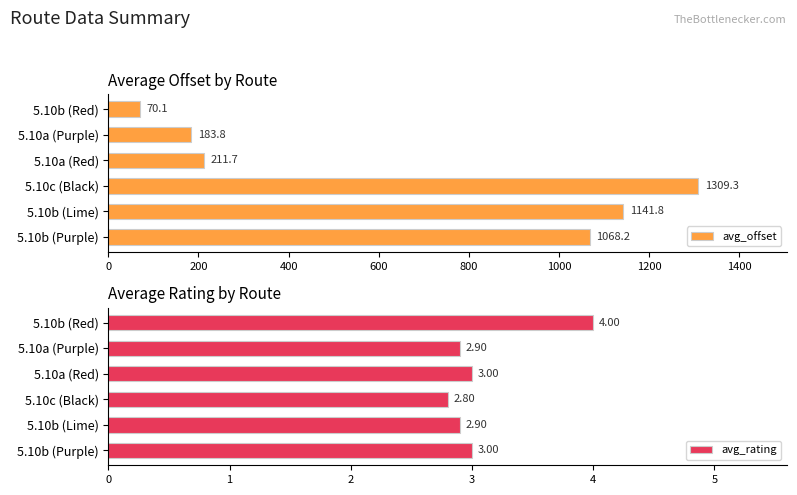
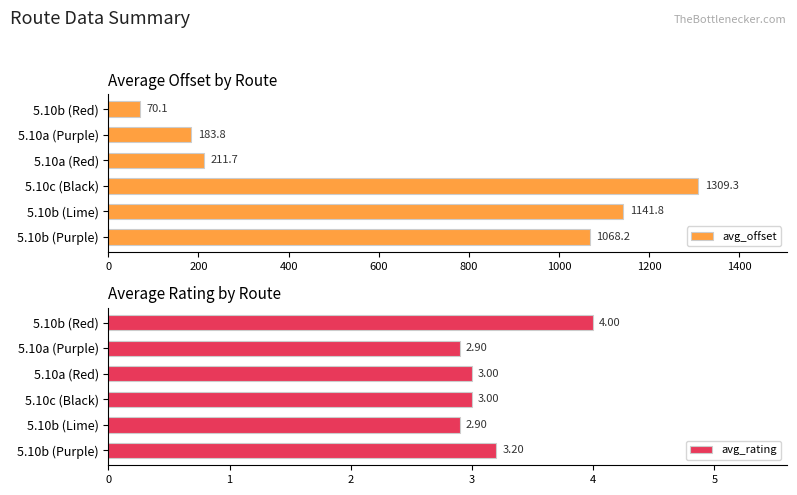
  {
    "Average Offset by Route": {
      "5.10b (Red)": 70.1,
      "5.10a (Purple)": 183.8,
      "5.10a (Red)": 211.7,
      "5.10c (Black)": 1309.3,
      "5.10b (Lime)": 1141.8,
      "5.10b (Purple)": 1068.2
    },
    "Average Rating by Route": {
      "5.10b (Red)": 4.00,
      "5.10a (Purple)": 2.90,
      "5.10a (Red)": 3.00,
-     "5.10c (Black)": 2.80,
+     "5.10c (Black)": 3.00,
      "5.10b (Lime)": 2.90,
-     "5.10b (Purple)": 3.00
+     "5.10b (Purple)": 3.20
    }
  }
